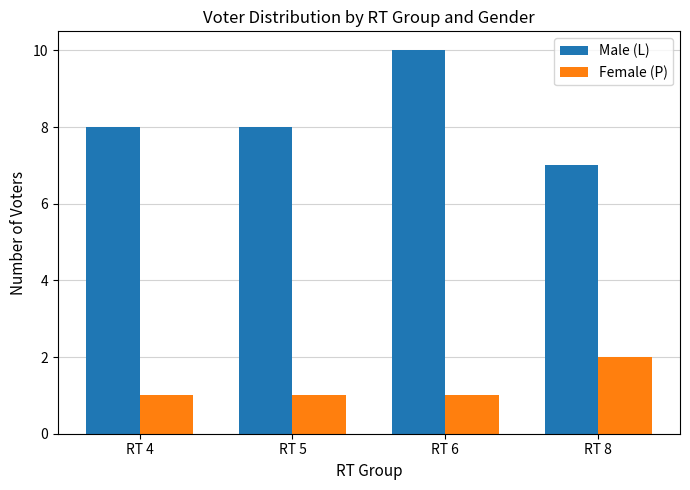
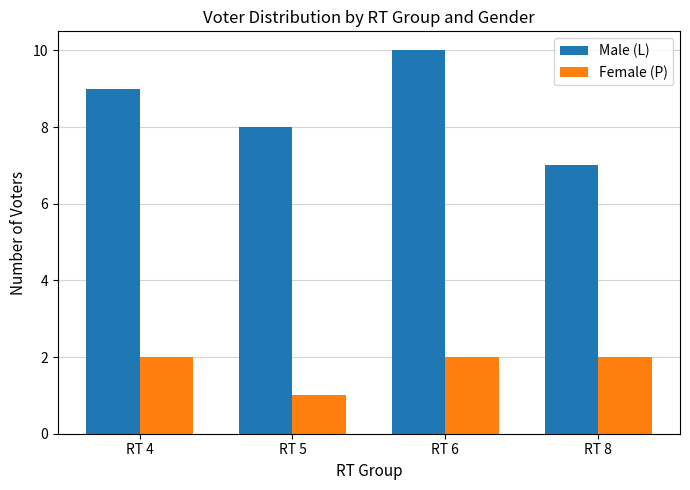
  {
    "Male (L)": {
-     "RT 4": 8,
+     "RT 4": 9,
      "RT 5": 8,
      "RT 6": 10,
      "RT 8": 7
    },
    "Female (P)": {
-     "RT 4": 1,
+     "RT 4": 2,
      "RT 5": 1,
-     "RT 6": 1,
+     "RT 6": 2,
      "RT 8": 2
    }
  }
